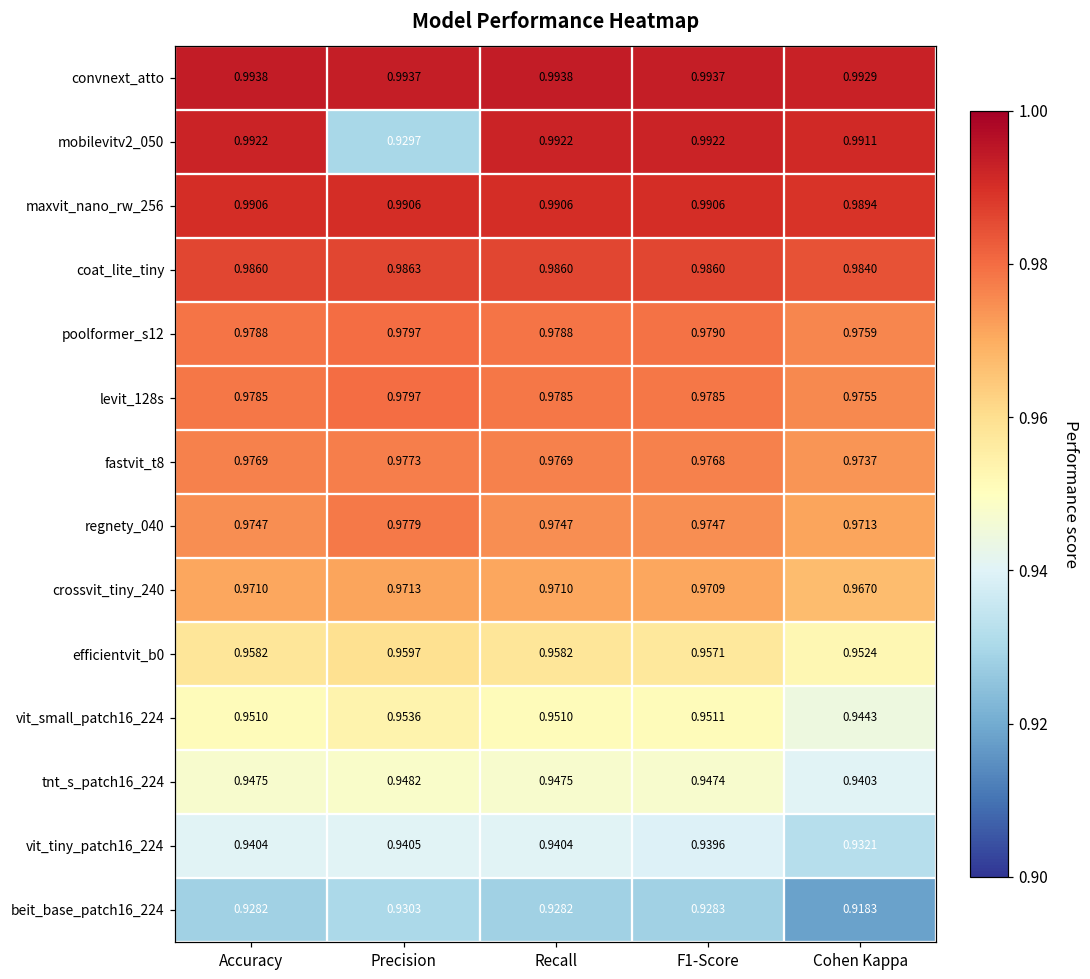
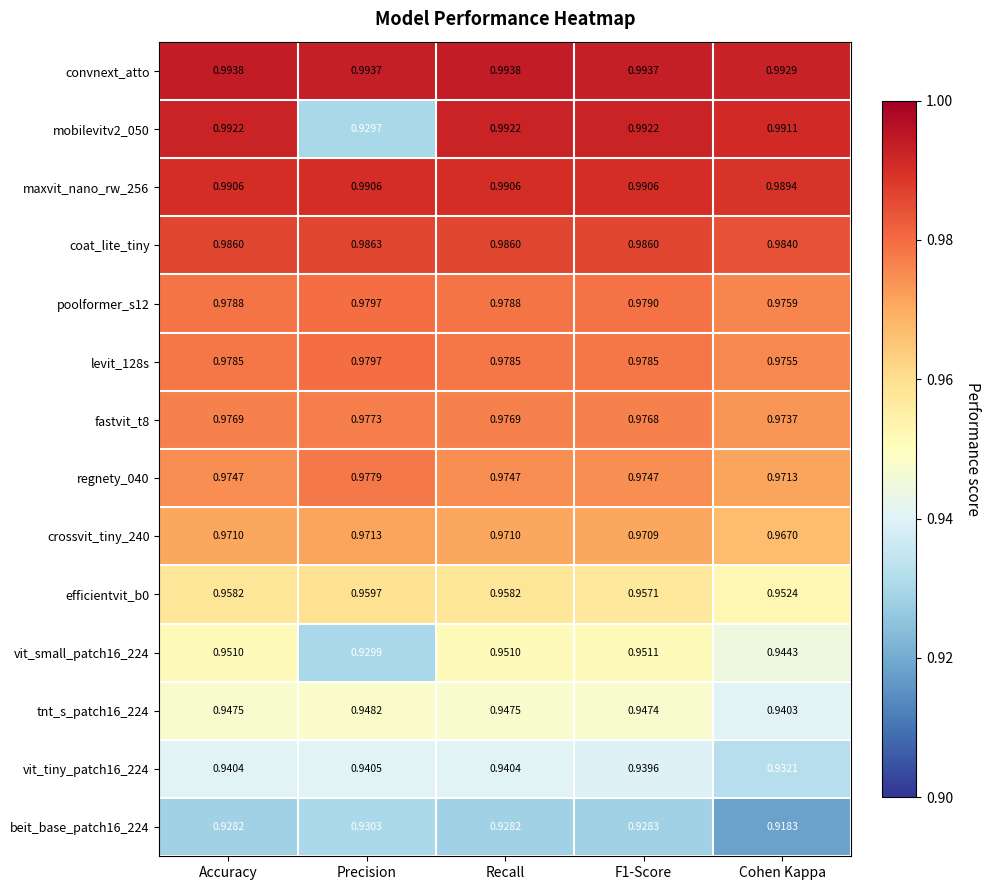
  {
    "convnext_atto": {
      "Accuracy": 0.9938,
      "Precision": 0.9937,
      "Recall": 0.9938,
      "F1-Score": 0.9937,
      "Cohen Kappa": 0.9929
    },
    "mobilevitv2_050": {
      "Accuracy": 0.9922,
      "Precision": 0.9297,
      "Recall": 0.9922,
      "F1-Score": 0.9922,
      "Cohen Kappa": 0.9911
    },
    "maxvit_nano_rw_256": {
      "Accuracy": 0.9906,
      "Precision": 0.9906,
      "Recall": 0.9906,
      "F1-Score": 0.9906,
      "Cohen Kappa": 0.9894
    },
    "coat_lite_tiny": {
      "Accuracy": 0.9860,
      "Precision": 0.9863,
      "Recall": 0.9860,
      "F1-Score": 0.9860,
      "Cohen Kappa": 0.9840
    },
    "poolformer_s12": {
      "Accuracy": 0.9788,
      "Precision": 0.9797,
      "Recall": 0.9788,
      "F1-Score": 0.9790,
      "Cohen Kappa": 0.9759
    },
    "levit_128s": {
      "Accuracy": 0.9785,
      "Precision": 0.9797,
      "Recall": 0.9785,
      "F1-Score": 0.9785,
      "Cohen Kappa": 0.9755
    },
    "fastvit_t8": {
      "Accuracy": 0.9769,
      "Precision": 0.9773,
      "Recall": 0.9769,
      "F1-Score": 0.9768,
      "Cohen Kappa": 0.9737
    },
    "regnety_040": {
      "Accuracy": 0.9747,
      "Precision": 0.9779,
      "Recall": 0.9747,
      "F1-Score": 0.9747,
      "Cohen Kappa": 0.9713
    },
    "crossvit_tiny_240": {
      "Accuracy": 0.9710,
      "Precision": 0.9713,
      "Recall": 0.9710,
      "F1-Score": 0.9709,
      "Cohen Kappa": 0.9670
    },
    "efficientvit_b0": {
      "Accuracy": 0.9582,
      "Precision": 0.9597,
      "Recall": 0.9582,
      "F1-Score": 0.9571,
      "Cohen Kappa": 0.9524
    },
    "vit_small_patch16_224": {
      "Accuracy": 0.9510,
-     "Precision": 0.9536,
+     "Precision": 0.9299,
      "Recall": 0.9510,
      "F1-Score": 0.9511,
      "Cohen Kappa": 0.9443
    },
    "tnt_s_patch16_224": {
      "Accuracy": 0.9475,
      "Precision": 0.9482,
      "Recall": 0.9475,
      "F1-Score": 0.9474,
      "Cohen Kappa": 0.9403
    },
    "vit_tiny_patch16_224": {
      "Accuracy": 0.9404,
      "Precision": 0.9405,
      "Recall": 0.9404,
      "F1-Score": 0.9396,
      "Cohen Kappa": 0.9321
    },
    "beit_base_patch16_224": {
      "Accuracy": 0.9282,
      "Precision": 0.9303,
      "Recall": 0.9282,
      "F1-Score": 0.9283,
      "Cohen Kappa": 0.9183
    }
  }
